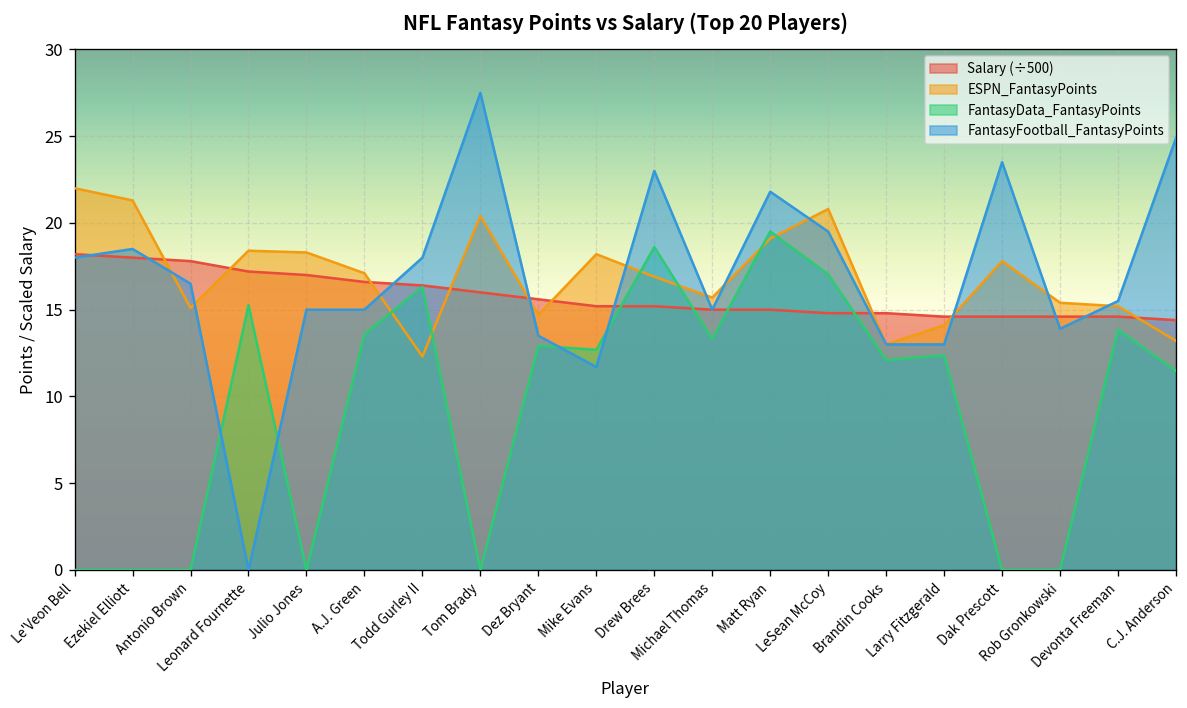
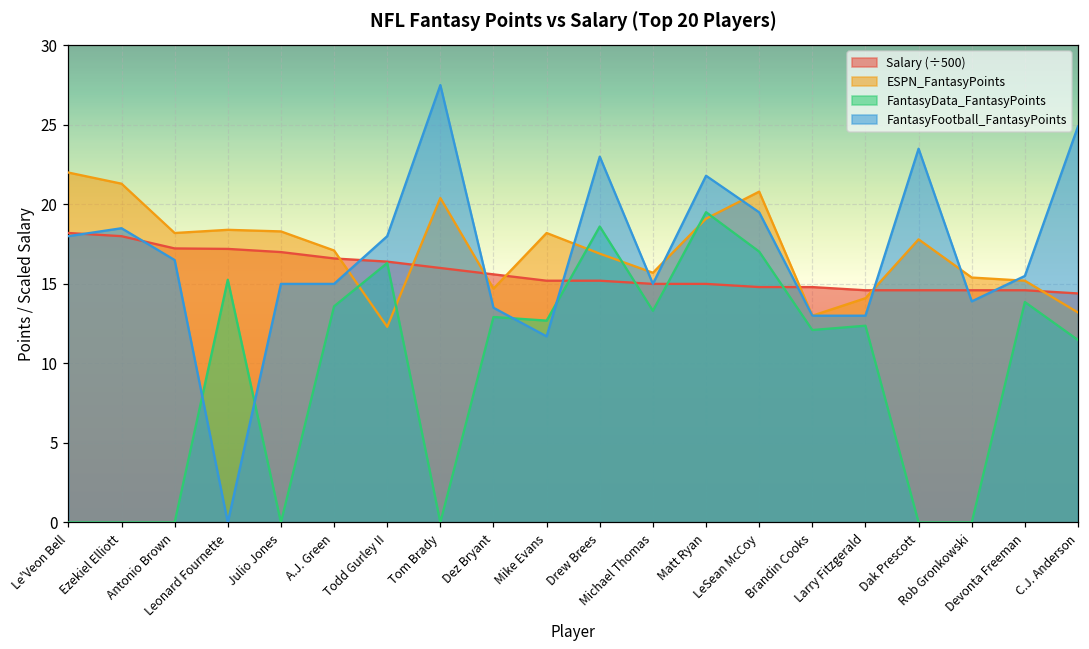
  {
    "Salary (÷500)": {
      "Le'Veon Bell": 18.2,
      "Ezekiel Elliott": 18.0,
-     "Antonio Brown": 17.8,
+     "Antonio Brown": 17.2,
      "Leonard Fournette": 17.2,
      "Julio Jones": 17.0,
      "A.J. Green": 16.6,
      "Tom Brady": 16.0,
      "Dez Bryant": 15.6,
      "Mike Evans": 15.2,
      "Drew Brees": 15.2,
      "Matt Ryan": 15.0,
      "LeSean McCoy": 14.8,
      "Brandin Cooks": 14.8,
      "Larry Fitzgerald": 14.6,
      "Dak Prescott": 14.6,
      "Rob Gronkowski": 14.6,
      "Devonta Freeman": 14.6,
      "C.J. Anderson": 14.4
    },
    "ESPN_FantasyPoints": {
      "Le'Veon Bell": 22.0,
      "Ezekiel Elliott": 21.3,
-     "Antonio Brown": 15.1,
+     "Antonio Brown": 18.2,
      "Leonard Fournette": 18.4,
      "Julio Jones": 18.3,
      "A.J. Green": 17.1,
      "Todd Gurley II": 12.3,
      "Tom Brady": 20.4,
      "Dez Bryant": 14.7,
      "Mike Evans": 18.2,
      "Drew Brees": 16.9,
      "Michael Thomas": 15.7,
      "Matt Ryan": 19.1,
      "LeSean McCoy": 20.8,
      "Larry Fitzgerald": 14.1,
      "Dak Prescott": 17.8,
      "Rob Gronkowski": 15.4,
      "Devonta Freeman": 15.2,
      "C.J. Anderson": 13.2
    },
    "FantasyData_FantasyPoints": {
      "Le'Veon Bell": 0.0,
      "Ezekiel Elliott": 0.0,
      "Antonio Brown": 0.0,
      "Leonard Fournette": 15.3,
      "Julio Jones": 0.0,
      "A.J. Green": 13.6,
      "Tom Brady": 0.0,
      "Dez Bryant": 12.9,
      "Mike Evans": 12.7,
      "Drew Brees": 18.6,
      "Michael Thomas": 13.3,
      "Matt Ryan": 19.5,
      "LeSean McCoy": 17.0,
      "Brandin Cooks": 12.1,
      "Larry Fitzgerald": 12.4,
      "Dak Prescott": 0.0,
      "Rob Gronkowski": 0.0,
      "Devonta Freeman": 13.9,
      "C.J. Anderson": 11.5
    },
    "FantasyFootball_FantasyPoints": {
      "Le'Veon Bell": 18.0,
      "Ezekiel Elliott": 18.5,
      "Antonio Brown": 16.5,
      "Leonard Fournette": 0.0,
      "Julio Jones": 15.0,
      "A.J. Green": 15.0,
      "Todd Gurley II": 18.0,
      "Tom Brady": 27.5,
      "Dez Bryant": 13.5,
      "Mike Evans": 11.7,
      "Drew Brees": 23.0,
      "Matt Ryan": 21.8,
      "LeSean McCoy": 19.5,
      "Larry Fitzgerald": 13.0,
      "Dak Prescott": 23.5,
      "Rob Gronkowski": 13.9,
      "Devonta Freeman": 15.5,
      "C.J. Anderson": 24.9
    }
  }
